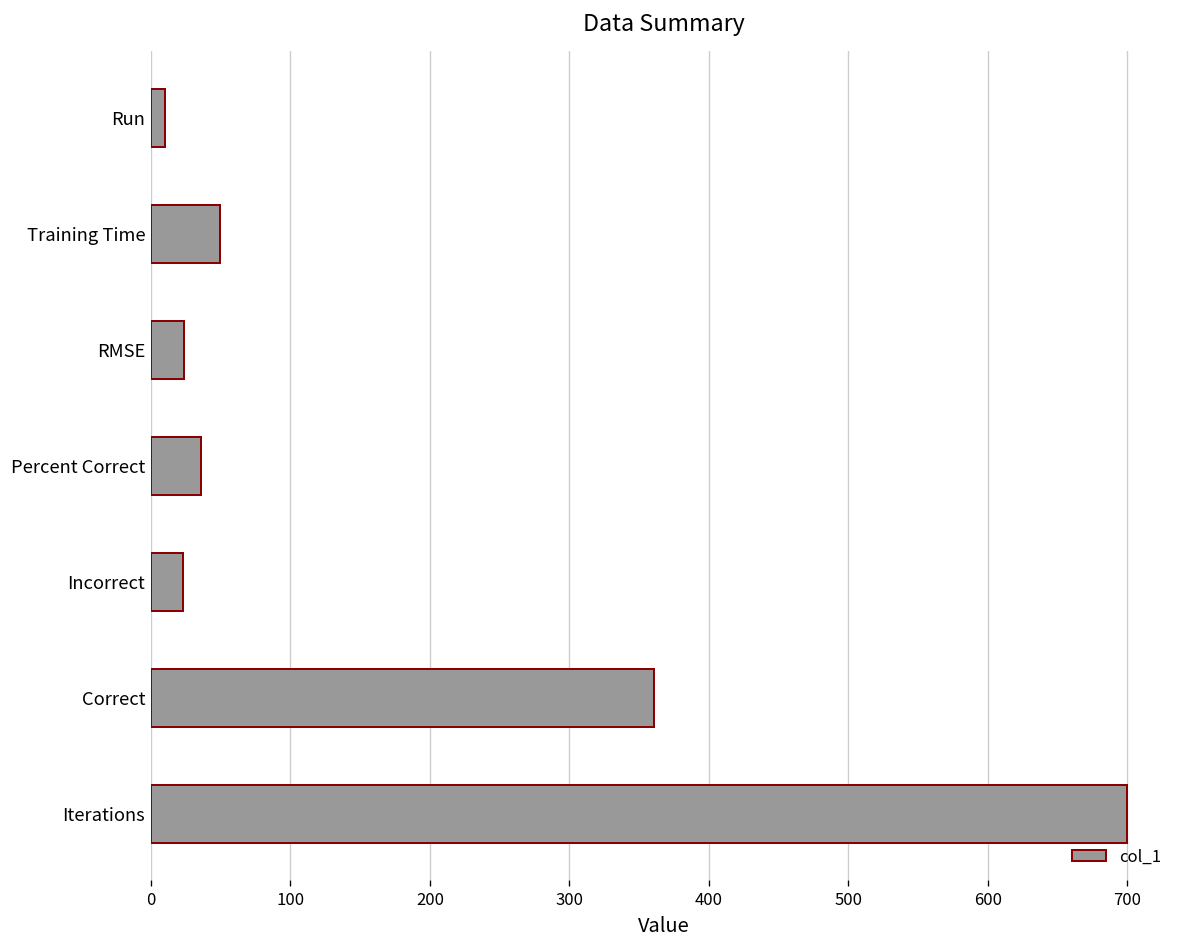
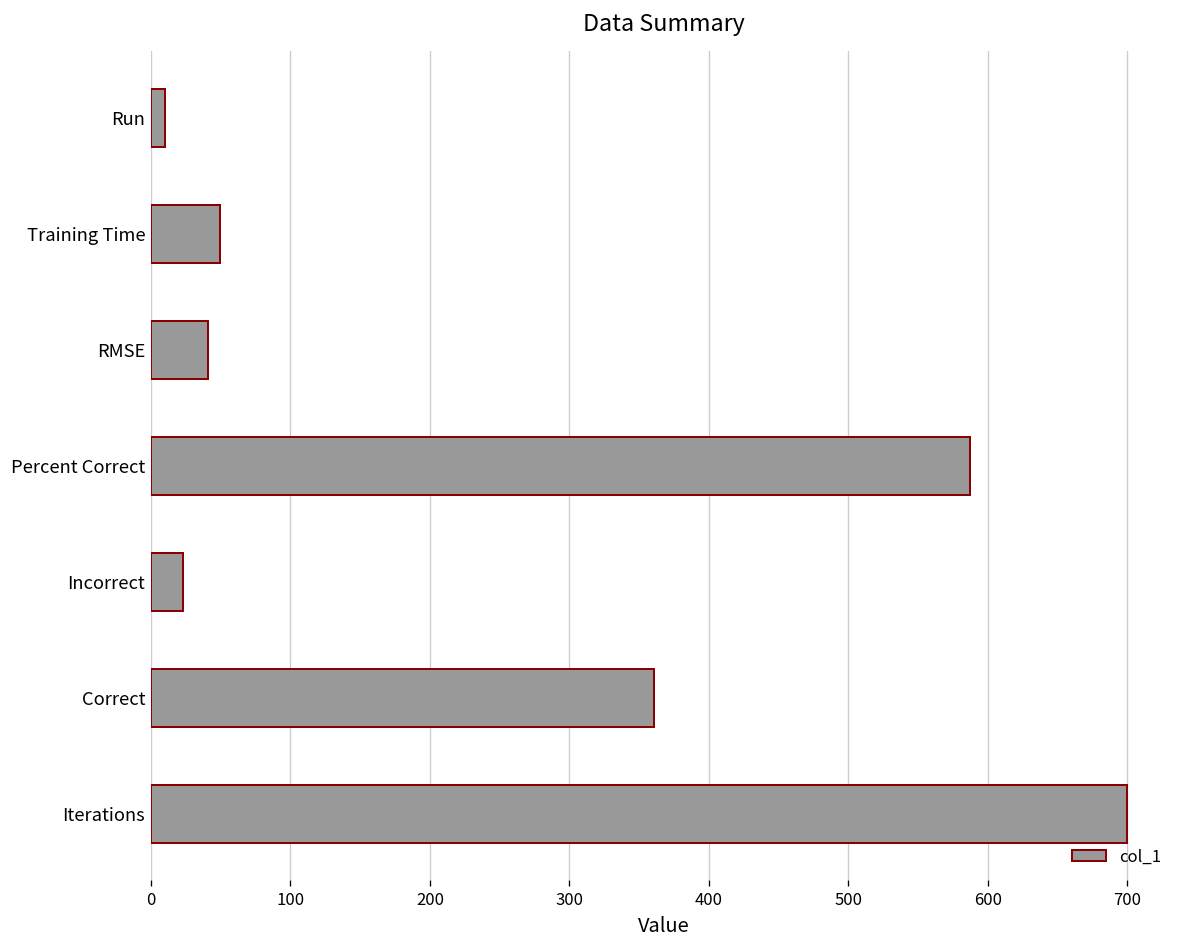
  {
    "Run": 10,
    "Training Time": 50,
-   "RMSE": 23,
-   "Percent Correct": 36,
+   "RMSE": 41,
+   "Percent Correct": 587,
    "Incorrect": 23,
    "Correct": 360,
    "Iterations": 700
  }
